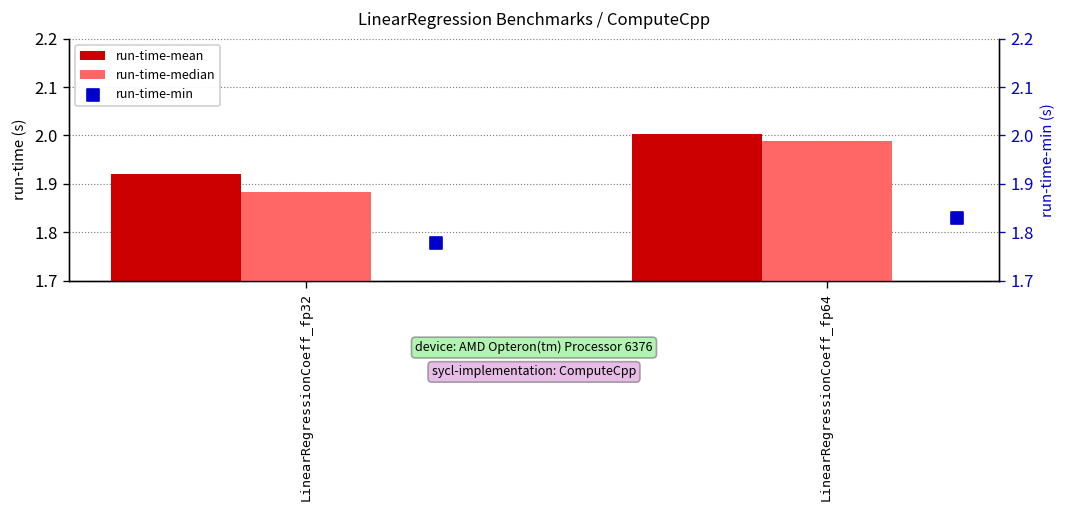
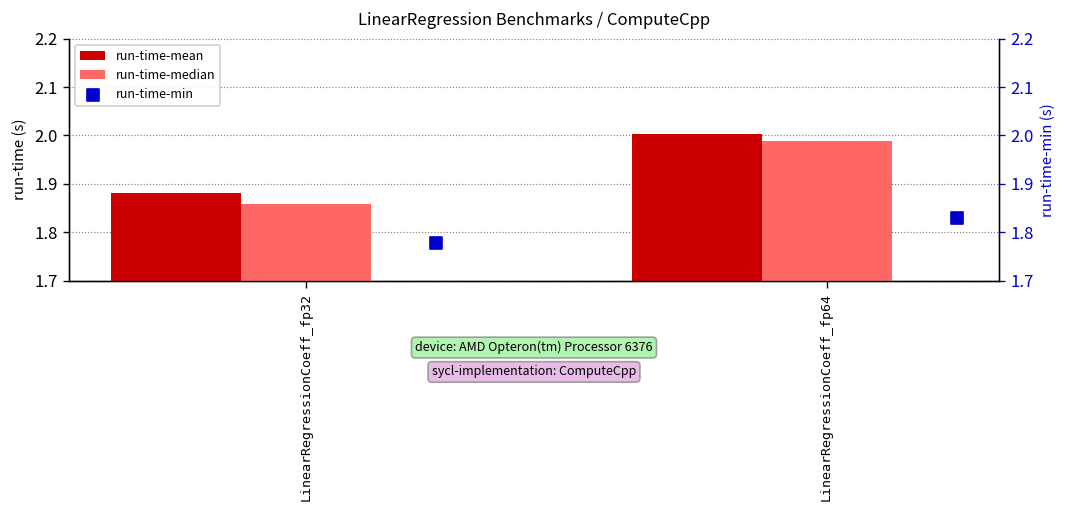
  {
    "run-time-mean": {
-     "LinearRegressionCoeff_fp32": 1.92,
+     "LinearRegressionCoeff_fp32": 1.88,
      "LinearRegressionCoeff_fp64": 2.00
    },
    "run-time-median": {
-     "LinearRegressionCoeff_fp32": 1.88,
+     "LinearRegressionCoeff_fp32": 1.86,
      "LinearRegressionCoeff_fp64": 1.99
    }
  }
